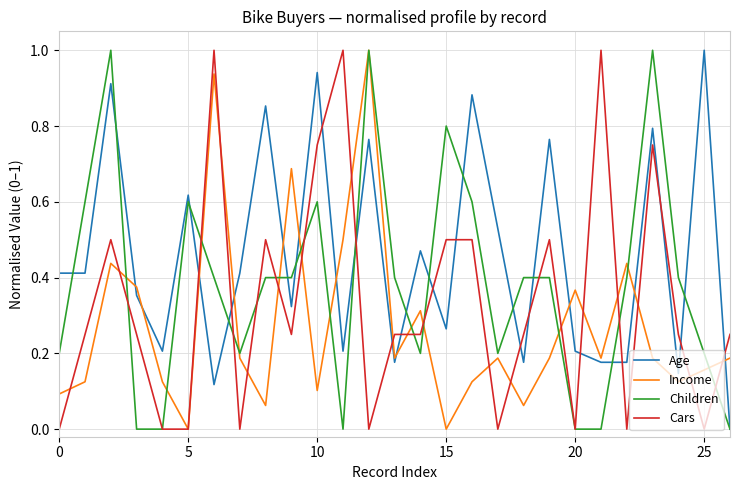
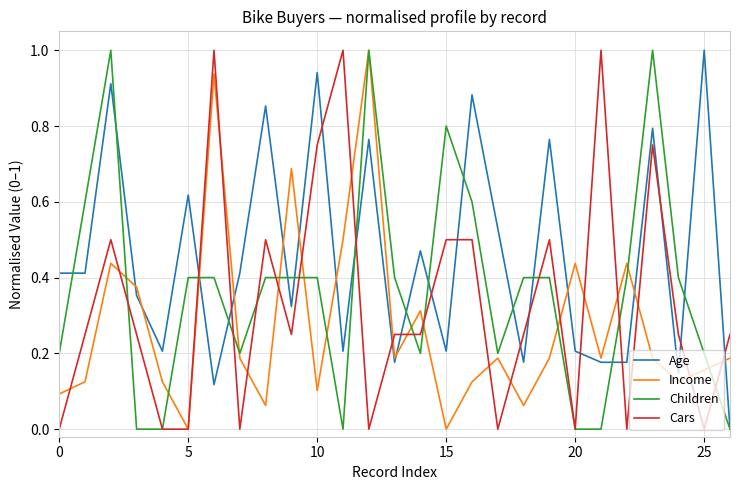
  {
    "Age": {
      "0": 0.41,
      "5": 0.62,
      "10": 0.94,
-     "15": 0.26,
+     "15": 0.21,
      "20": 0.21,
      "25": 1.00
    },
    "Income": {
      "0": 0.09,
      "10": 0.10,
      "15": 0.00,
-     "20": 0.37
+     "20": 0.44
    },
    "Children": {
      "0": 0.20,
-     "5": 0.60,
-     "10": 0.60,
+     "5": 0.40,
+     "10": 0.40,
      "15": 0.80
    },
    "Cars": {
      "0": 0.00,
      "10": 0.75,
      "15": 0.50
    }
  }
